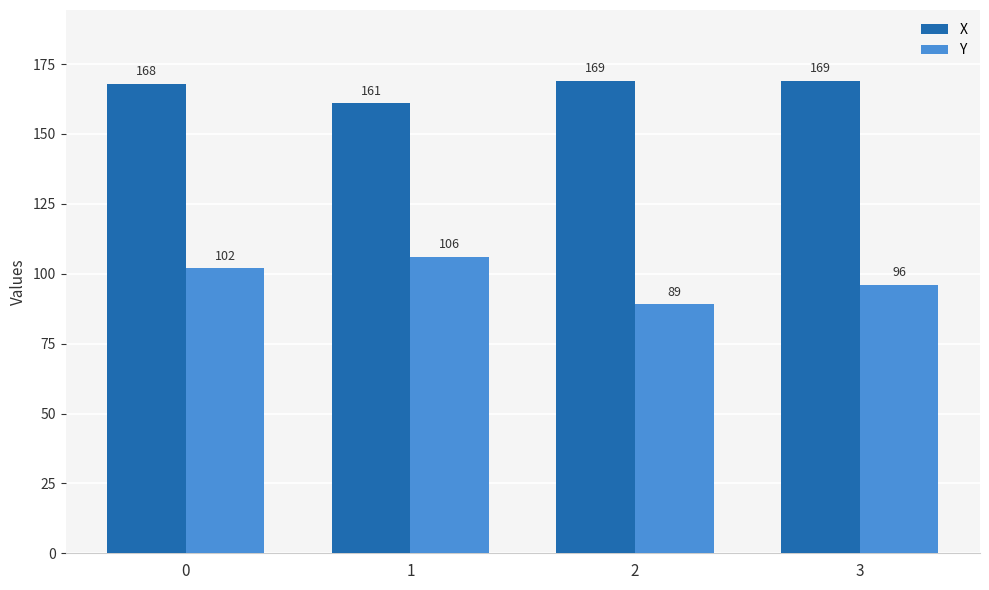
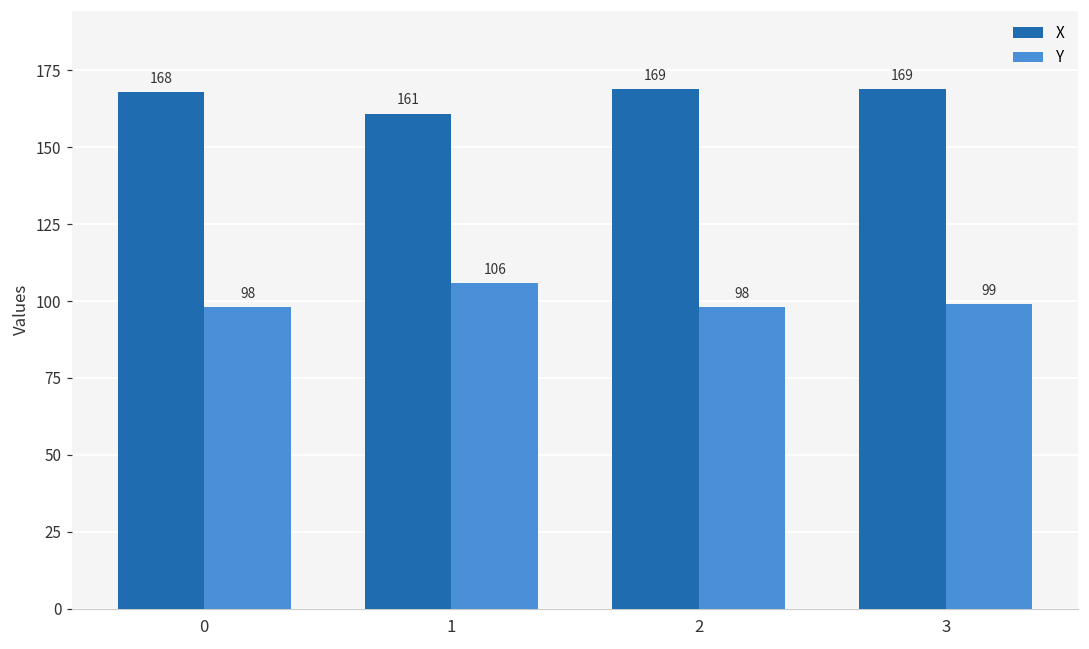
  {
    "X": {
      "0": 168,
      "1": 161,
      "2": 169,
      "3": 169
    },
    "Y": {
-     "0": 102,
+     "0": 98,
      "1": 106,
-     "2": 89,
-     "3": 96
+     "2": 98,
+     "3": 99
    }
  }
